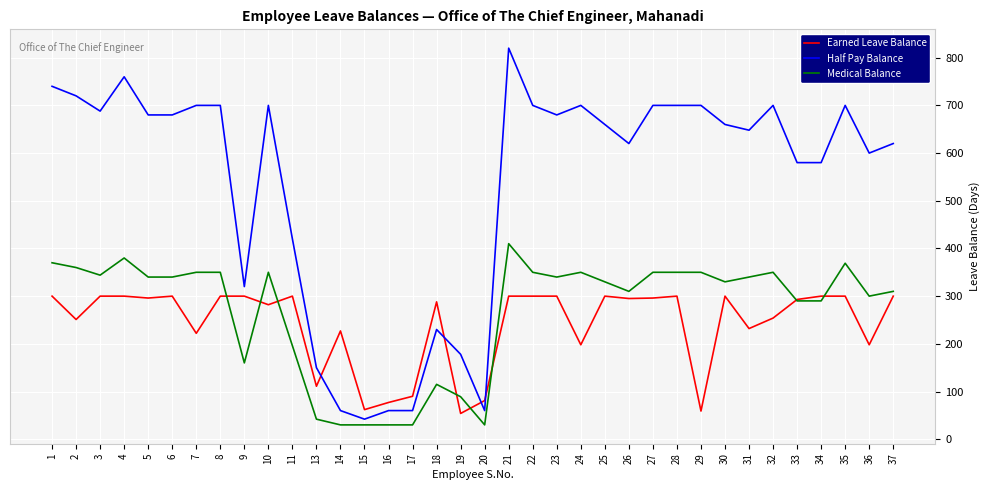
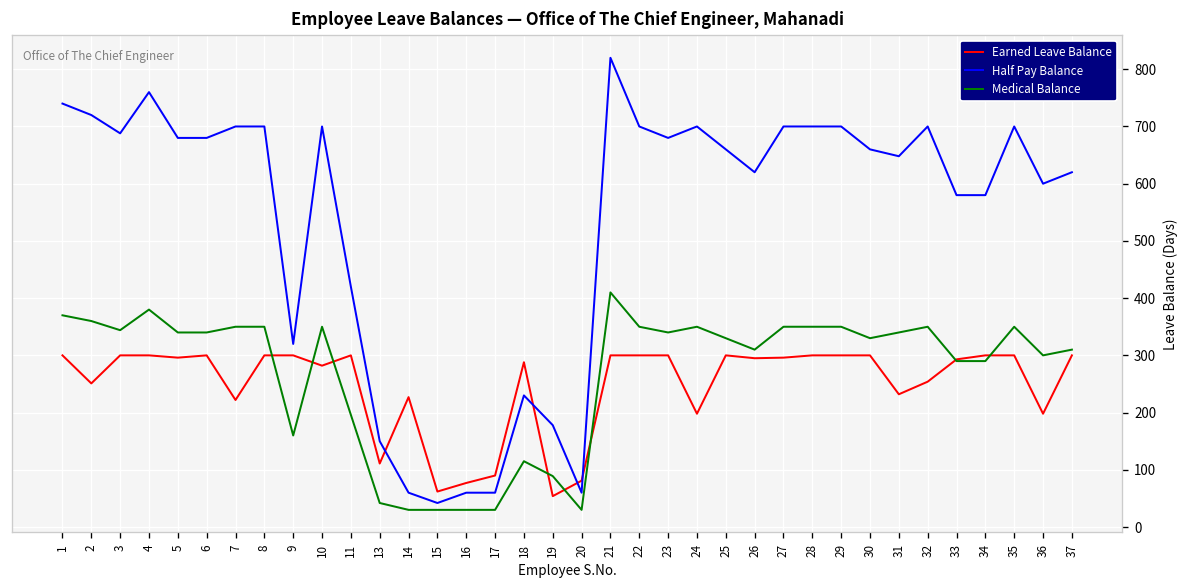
  {
    "Earned Leave Balance": {
      "1": 300,
      "2": 250,
      "3": 300,
      "4": 300,
      "5": 300,
      "6": 300,
      "7": 220,
      "8": 300,
      "9": 300,
      "10": 280,
      "11": 300,
      "13": 110,
      "14": 230,
      "15": 60,
      "16": 80,
      "17": 90,
      "18": 290,
      "19": 50,
      "20": 80,
      "21": 300,
      "22": 300,
      "23": 300,
      "24": 200,
      "25": 300,
      "26": 300,
      "27": 300,
      "28": 300,
-     "29": 60,
+     "29": 300,
      "30": 300,
      "31": 230,
      "32": 250,
      "34": 300,
      "35": 300,
      "36": 200,
      "37": 300
    },
    "Half Pay Balance": {
      "1": 740,
      "2": 720,
      "3": 690,
      "4": 760,
      "5": 680,
      "6": 680,
      "7": 700,
      "8": 700,
      "9": 320,
      "10": 700,
      "11": 420,
      "13": 150,
      "14": 60,
      "15": 40,
      "16": 60,
      "17": 60,
      "18": 230,
      "19": 180,
      "20": 60,
      "21": 820,
      "22": 700,
      "23": 680,
      "24": 700,
      "25": 660,
      "26": 620,
      "27": 700,
      "28": 700,
      "29": 700,
      "30": 660,
      "31": 650,
      "32": 700,
      "33": 580,
      "34": 580,
      "35": 700,
      "36": 600,
      "37": 620
    },
    "Medical Balance": {
      "1": 370,
      "2": 360,
      "3": 340,
      "4": 380,
      "5": 340,
      "6": 340,
      "7": 350,
      "8": 350,
      "9": 160,
      "10": 350,
      "11": 200,
      "13": 40,
      "14": 30,
      "15": 30,
      "16": 30,
      "17": 30,
      "18": 120,
      "19": 90,
      "20": 30,
      "21": 410,
      "22": 350,
      "23": 340,
      "24": 350,
      "25": 330,
      "26": 310,
      "27": 350,
      "28": 350,
      "29": 350,
      "30": 330,
      "31": 340,
      "32": 350,
      "34": 290,
-     "35": 370,
+     "35": 350,
      "36": 300,
      "37": 310
    }
  }
